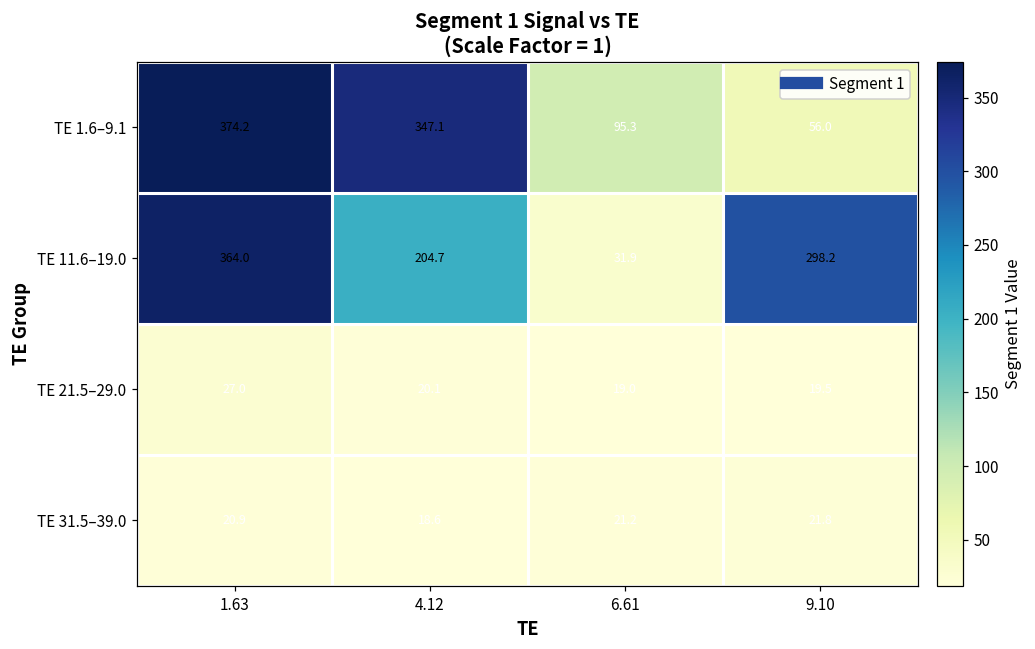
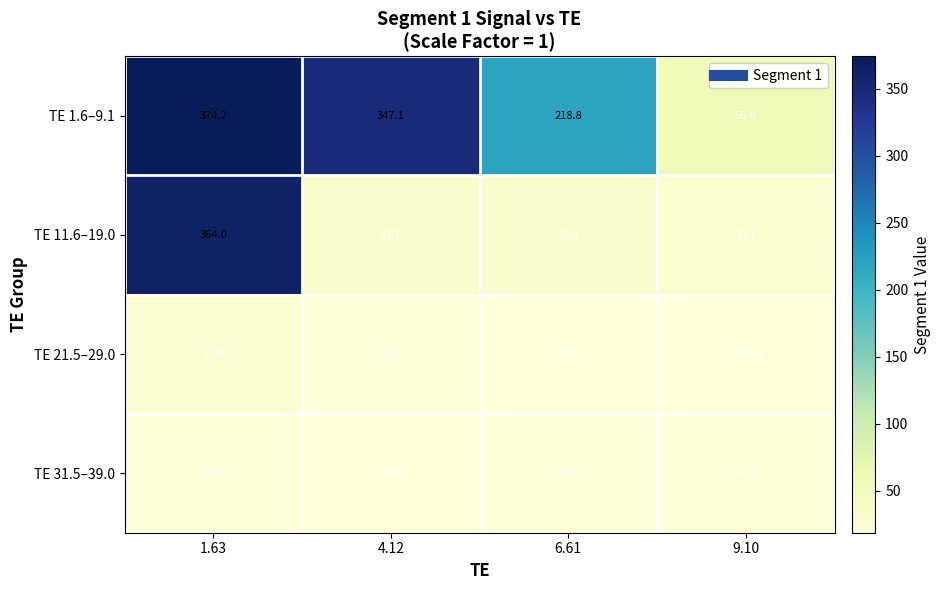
  {
    "TE 1.6–9.1": {
      "1.63": 374.2,
      "4.12": 347.1,
-     "6.61": 95.3,
+     "6.61": 218.8,
      "9.10": 56.0
    },
    "TE 11.6–19.0": {
      "1.63": 364.0,
-     "4.12": 204.7,
+     "4.12": 33.7,
      "6.61": 31.9,
-     "9.10": 298.2
+     "9.10": 30.7
    }
  }
